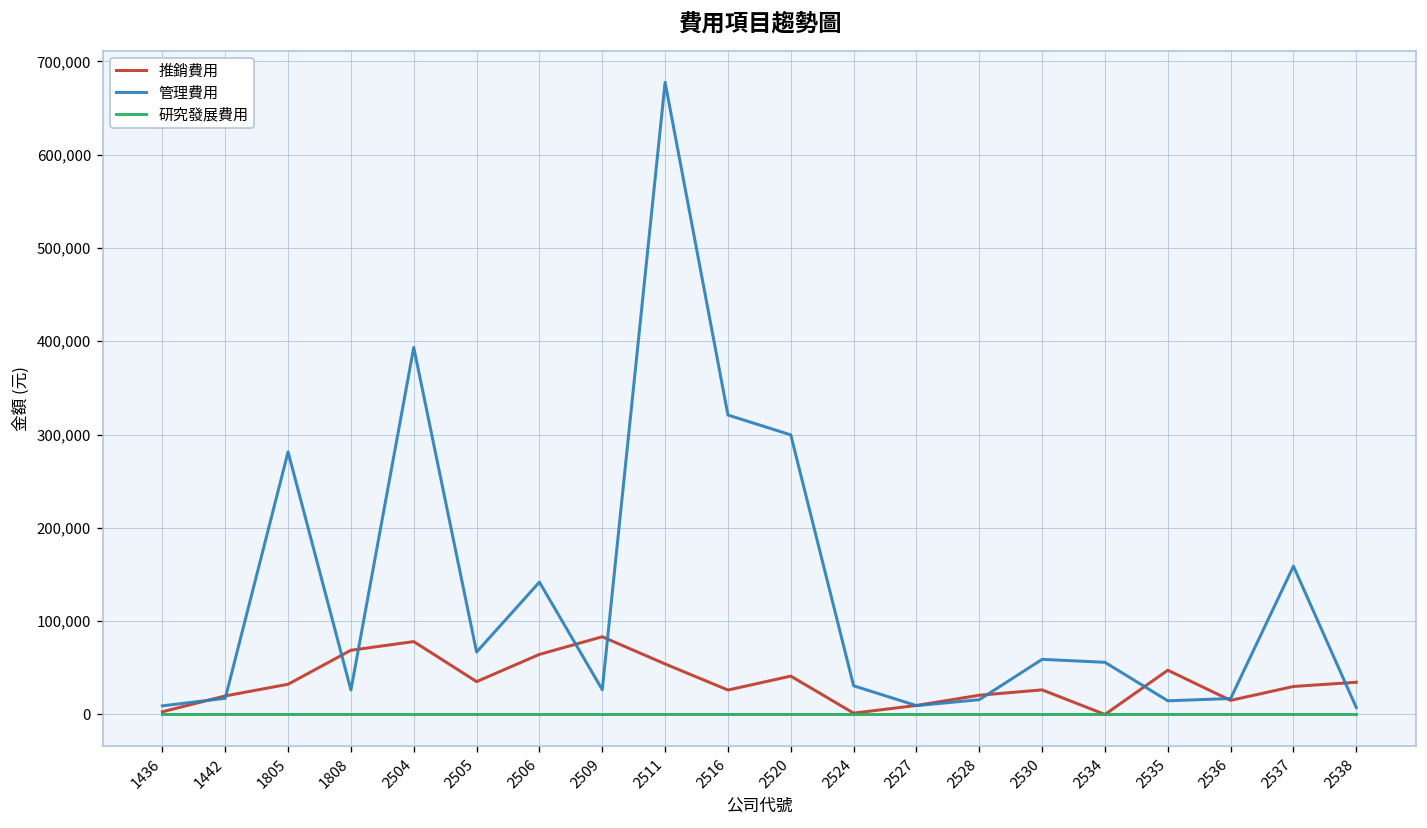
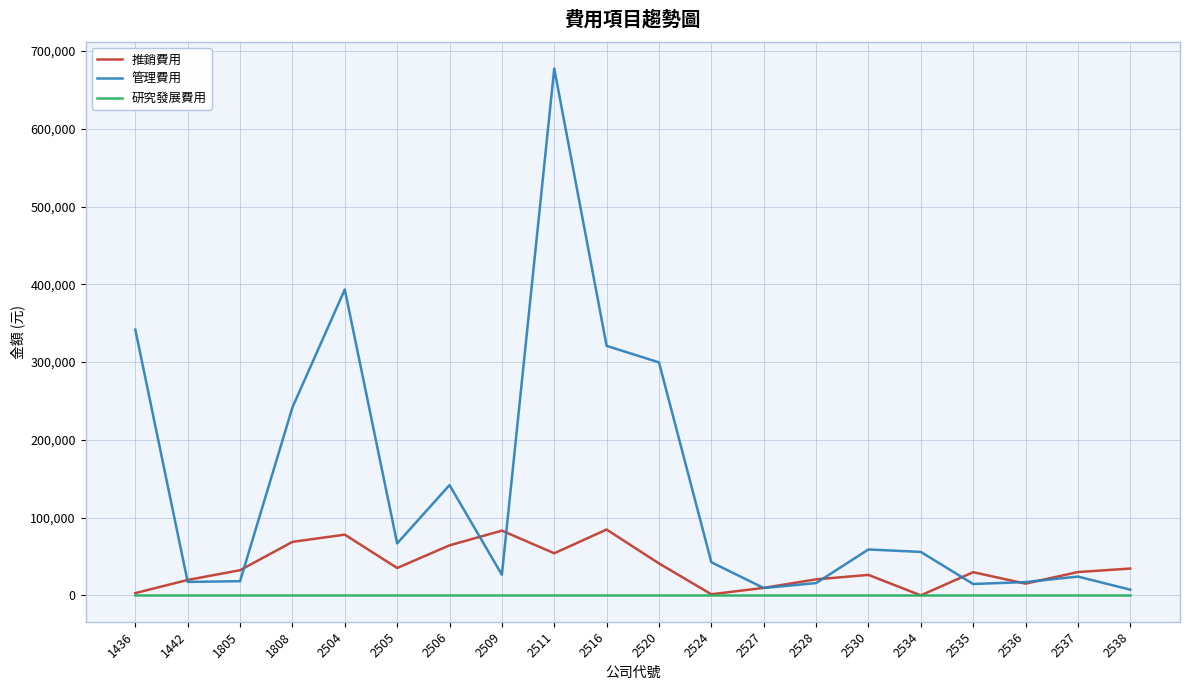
  {
    "推銷費用": {
      "1805": "30,000",
      "1808": "70,000",
      "2504": "80,000",
      "2505": "40,000",
      "2506": "60,000",
      "2509": "80,000",
      "2511": "50,000",
-     "2516": "30,000",
+     "2516": "80,000",
      "2520": "40,000",
      "2528": "20,000",
      "2530": "30,000",
-     "2535": "50,000",
+     "2535": "30,000",
      "2537": "30,000",
      "2538": "30,000"
    },
    "管理費用": {
-     "1436": "10,000",
-     "1805": "280,000",
-     "1808": "30,000",
+     "1436": "340,000",
+     "1805": "20,000",
+     "1808": "240,000",
      "2504": "390,000",
      "2505": "70,000",
      "2506": "140,000",
      "2509": "30,000",
      "2511": "680,000",
      "2516": "320,000",
      "2520": "300,000",
-     "2524": "30,000",
+     "2524": "40,000",
      "2528": "20,000",
      "2530": "60,000",
      "2534": "60,000",
      "2535": "10,000",
-     "2537": "160,000",
+     "2537": "20,000",
      "2538": "10,000"
    },
    "研究發展費用": {
      "1442": "0",
      "1805": "0",
      "1808": "0",
      "2504": "0",
      "2505": "0",
      "2506": "0",
      "2509": "0",
      "2511": "0",
      "2516": "0",
      "2520": "0",
      "2527": "0",
      "2528": "0",
      "2530": "0",
      "2535": "0",
      "2536": "0",
      "2537": "0",
      "2538": "0"
    }
  }
